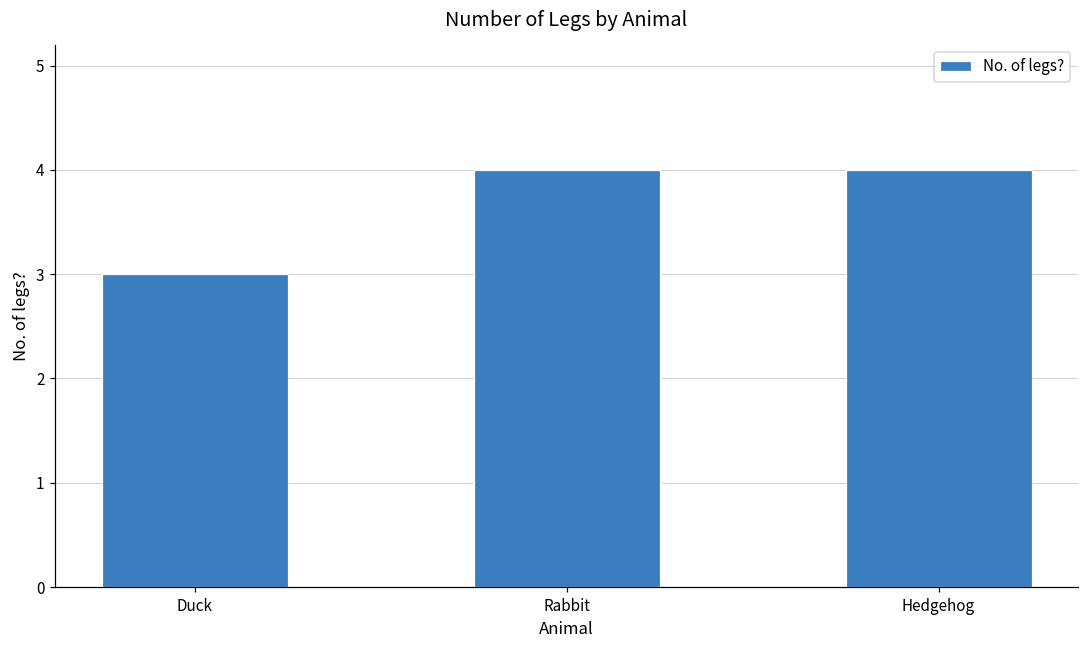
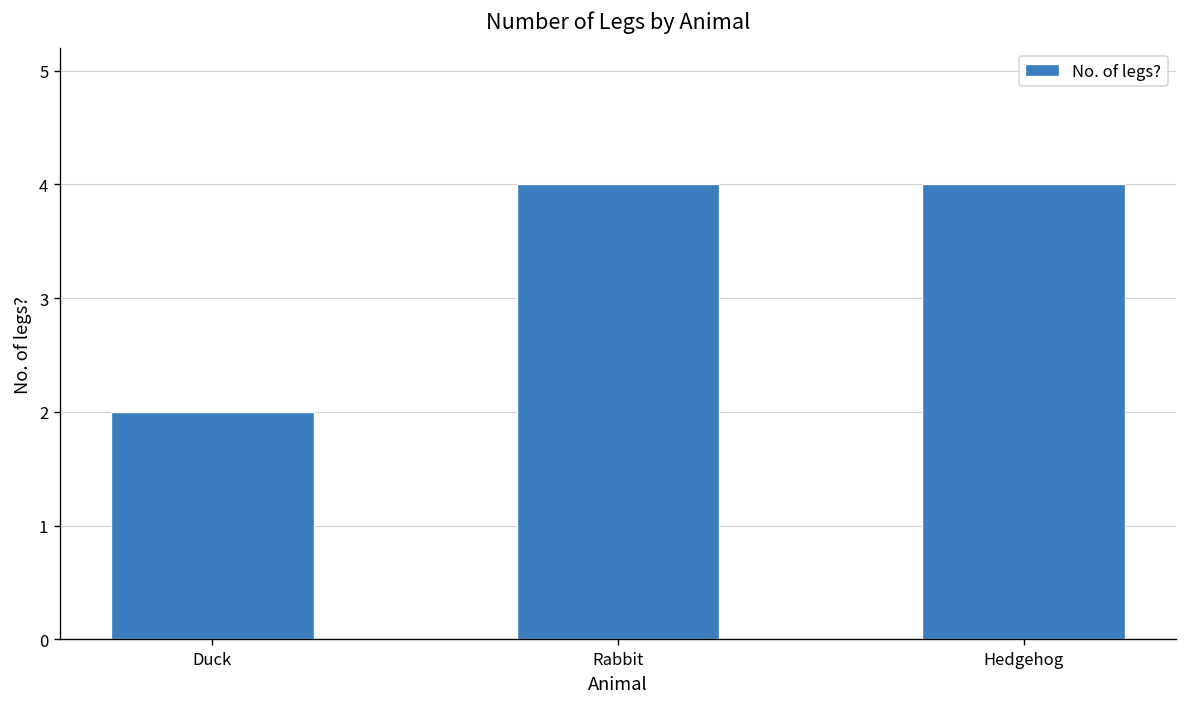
  {
-   "Duck": 3,
+   "Duck": 2,
    "Rabbit": 4,
    "Hedgehog": 4
  }
